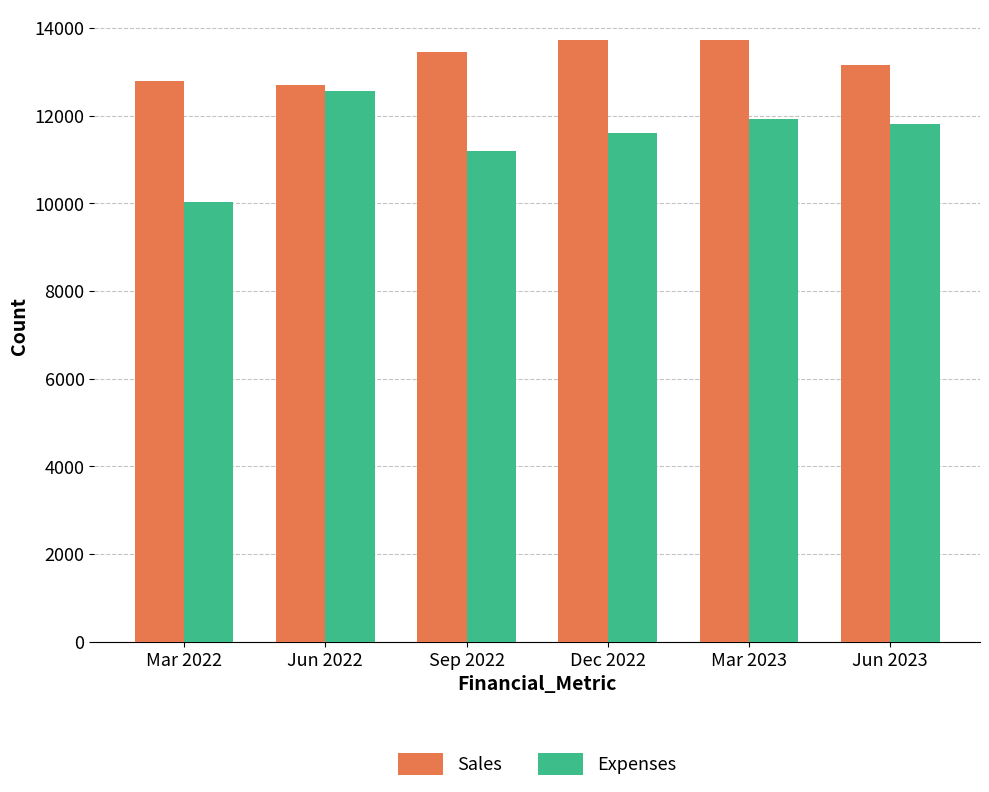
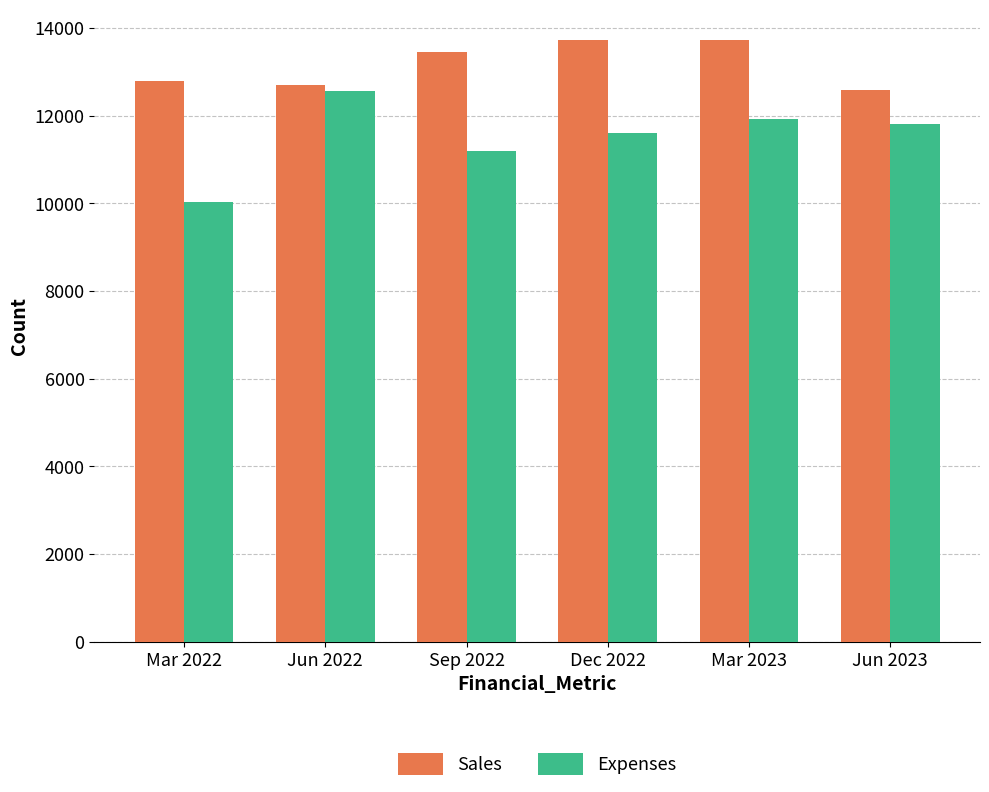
  {
    "Sales": {
      "Mar 2022": 12800,
      "Jun 2022": 12700,
      "Sep 2022": 13500,
      "Dec 2022": 13700,
      "Mar 2023": 13700,
-     "Jun 2023": 13200
+     "Jun 2023": 12600
    },
    "Expenses": {
      "Mar 2022": 10000,
      "Jun 2022": 12600,
      "Sep 2022": 11200,
      "Dec 2022": 11600,
      "Mar 2023": 11900,
      "Jun 2023": 11800
    }
  }
